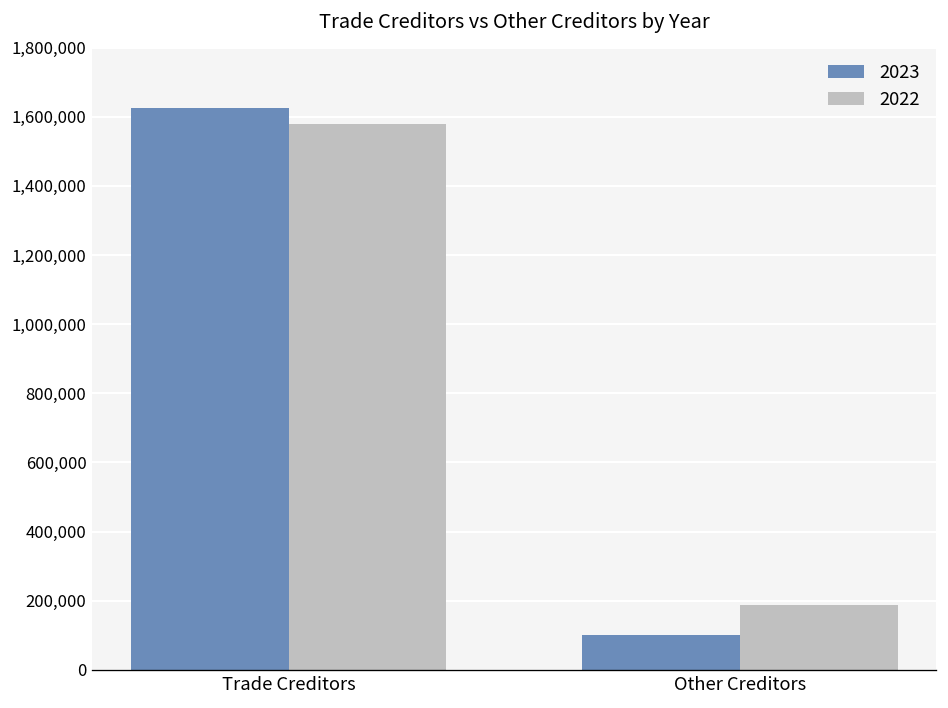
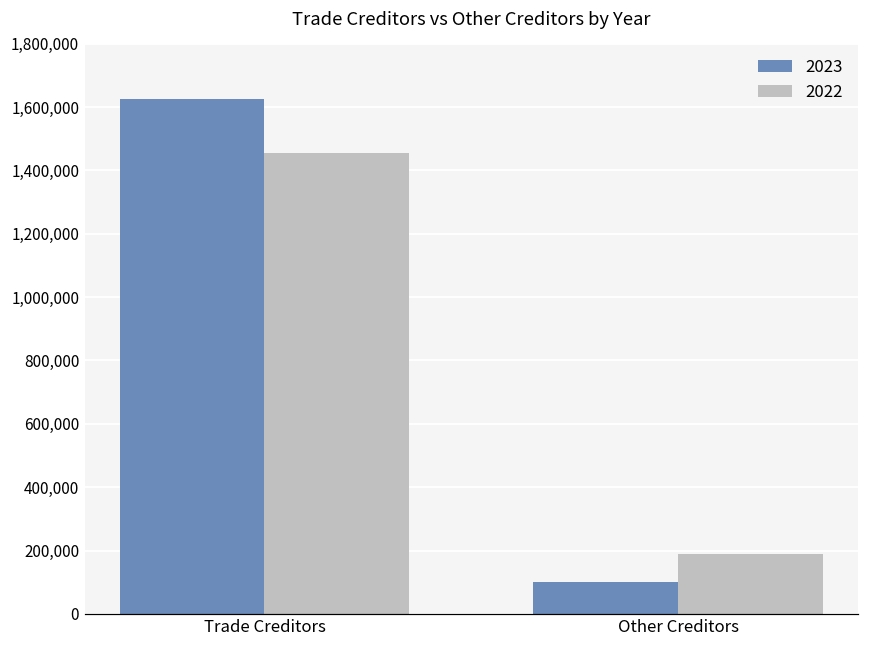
  {
    "2023": {
      "Trade Creditors": "1,630,000",
      "Other Creditors": "100,000"
    },
    "2022": {
-     "Trade Creditors": "1,580,000",
+     "Trade Creditors": "1,450,000",
      "Other Creditors": "190,000"
    }
  }
